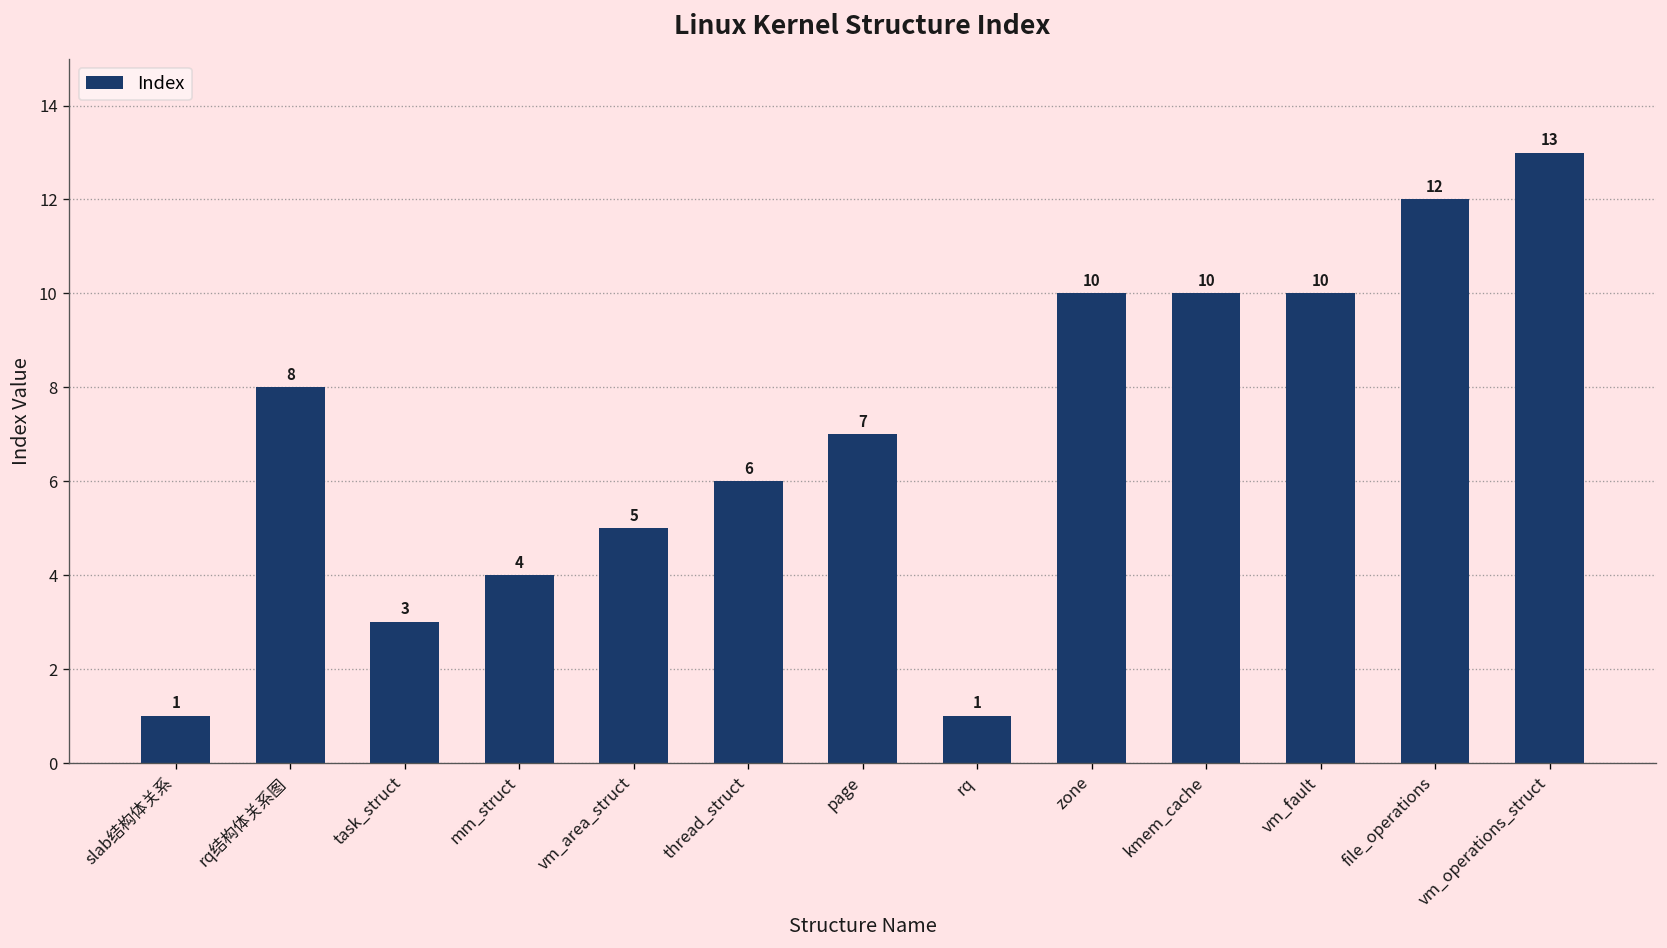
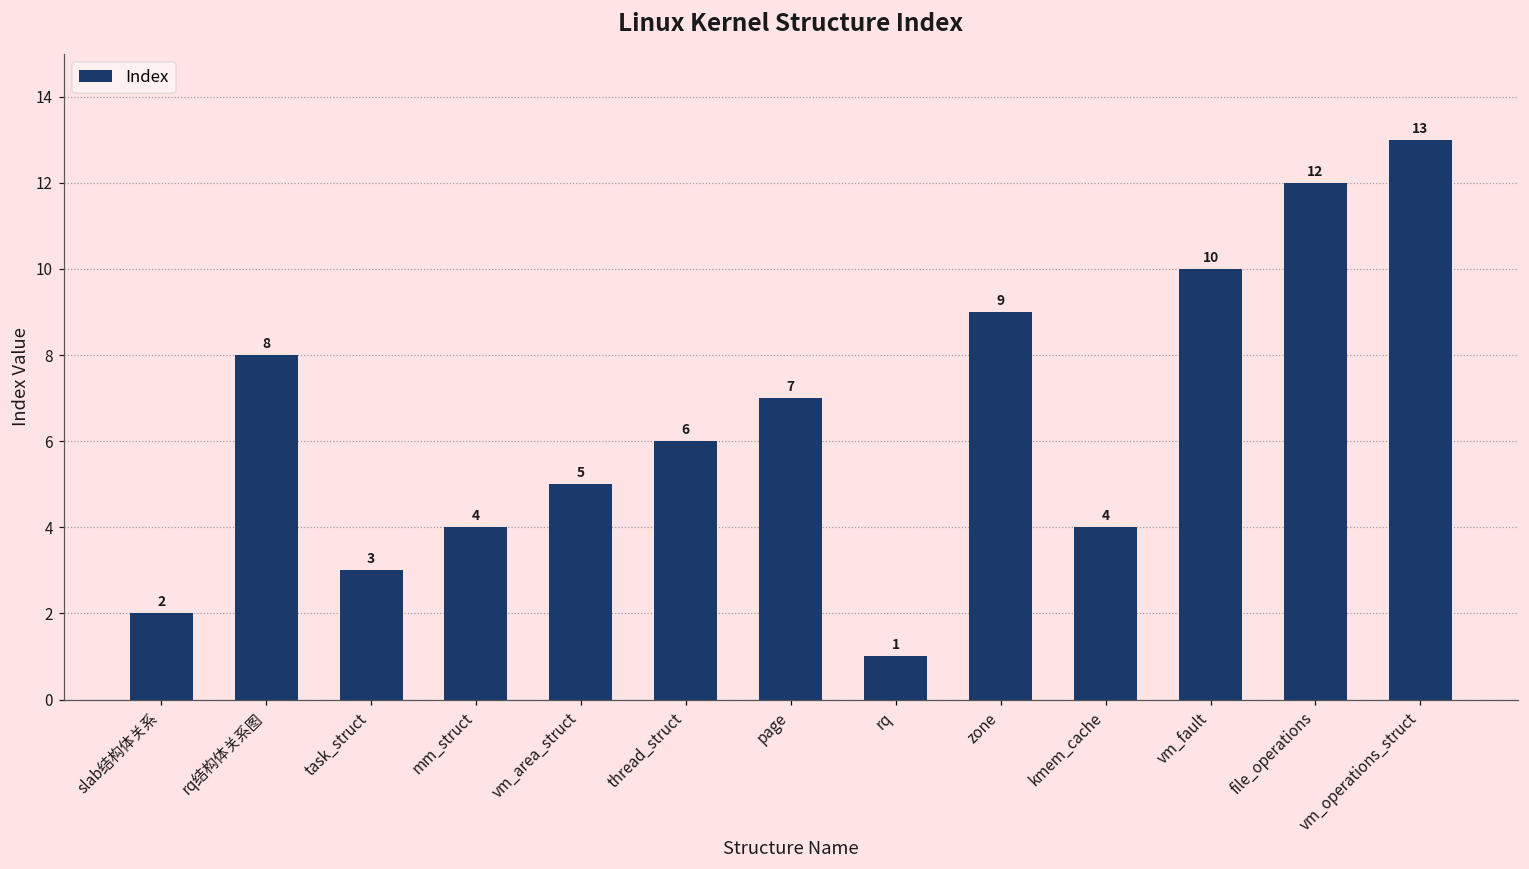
  {
-   "slab结构体关系": 1,
+   "slab结构体关系": 2,
    "rq结构体关系图": 8,
    "task_struct": 3,
    "mm_struct": 4,
    "vm_area_struct": 5,
    "thread_struct": 6,
    "page": 7,
    "rq": 1,
-   "zone": 10,
-   "kmem_cache": 10,
+   "zone": 9,
+   "kmem_cache": 4,
    "vm_fault": 10,
    "file_operations": 12,
    "vm_operations_struct": 13
  }
